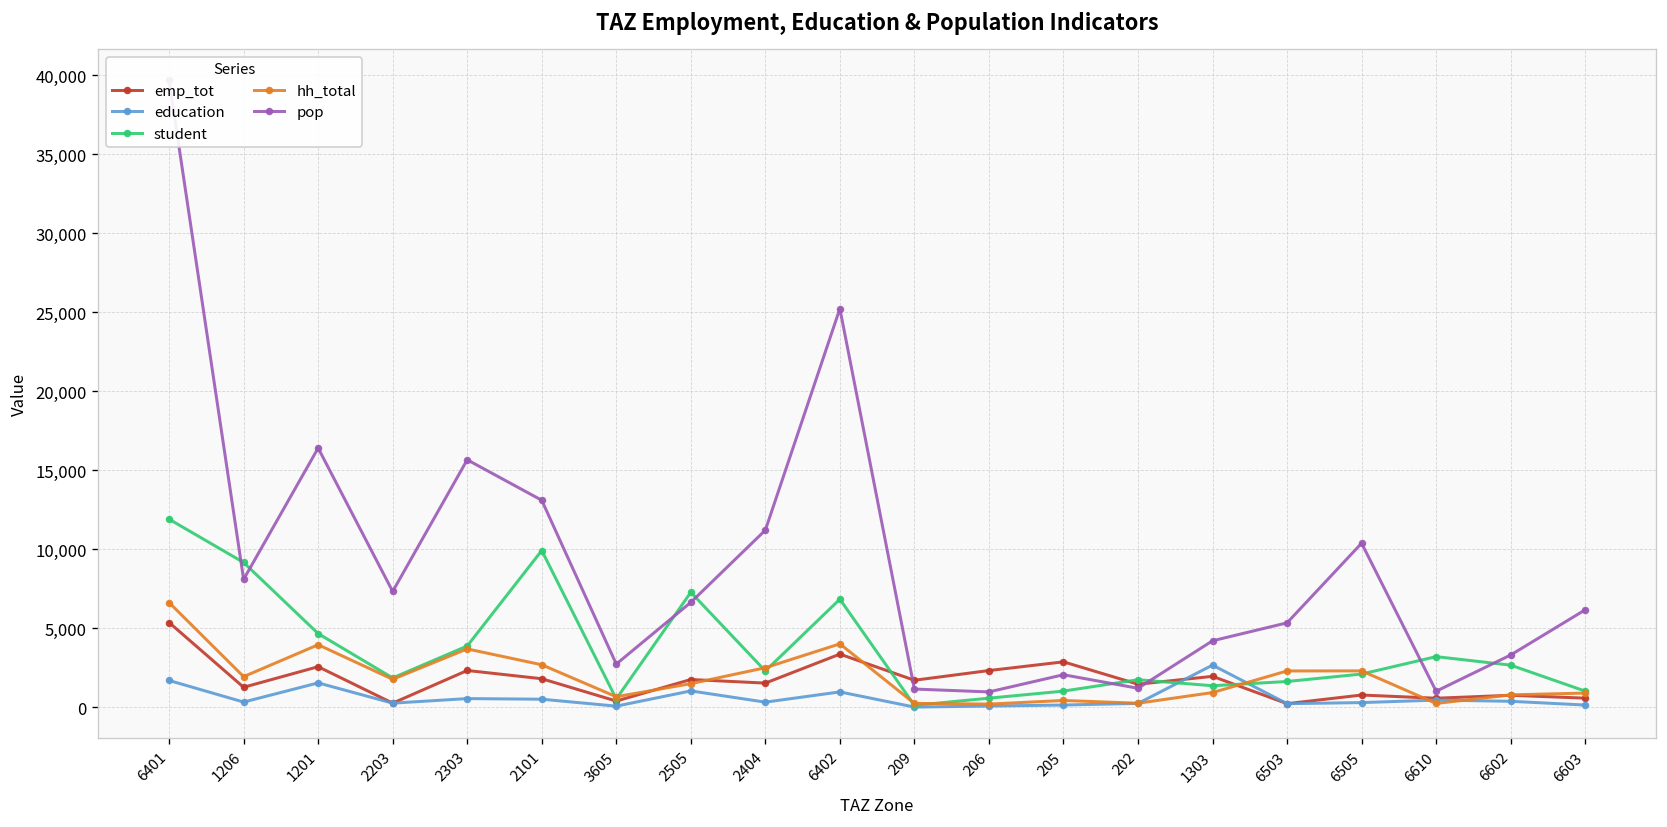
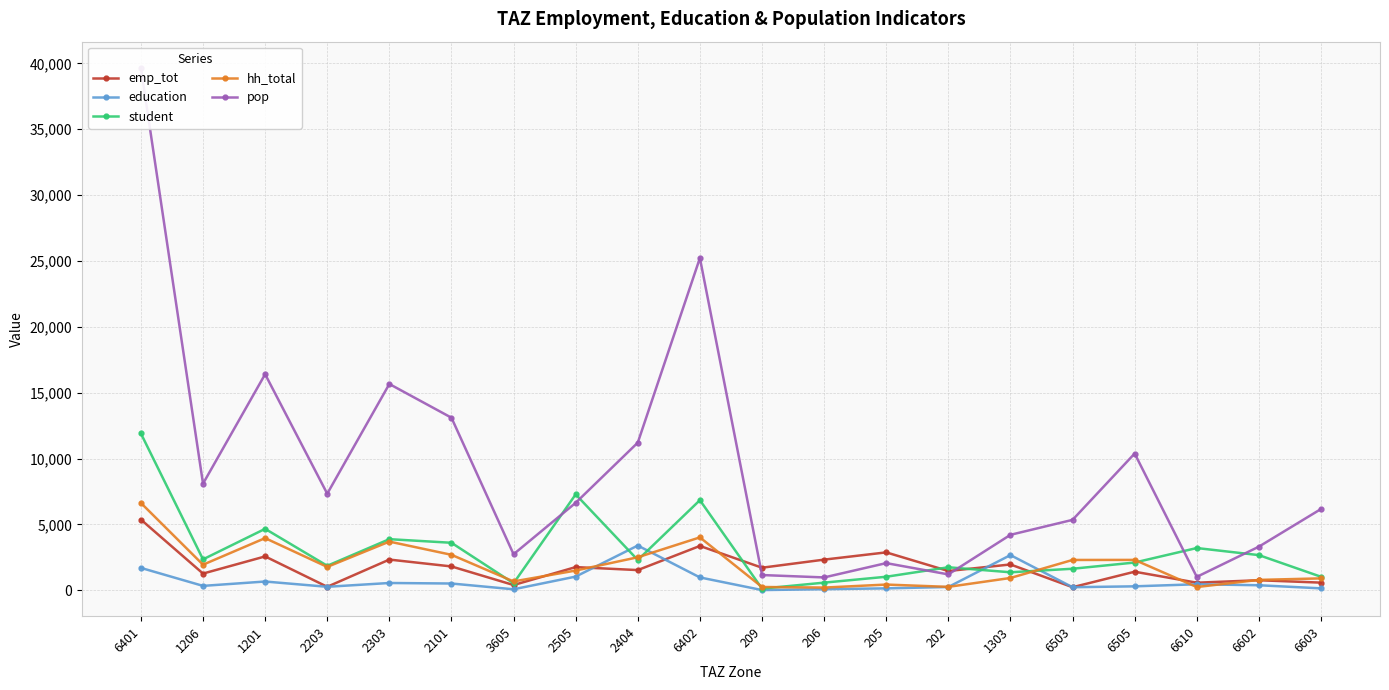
  {
    "emp_tot": {
      "6401": "5,400",
      "1206": "1,300",
      "1201": "2,600",
      "2303": "2,300",
      "2101": "1,800",
      "2505": "1,800",
      "2404": "1,500",
      "6402": "3,400",
      "209": "1,700",
      "206": "2,300",
      "205": "2,900",
      "202": "1,500",
      "1303": "2,000",
-     "6505": "800",
+     "6505": "1,400",
      "6603": "600"
    },
    "education": {
      "6401": "1,700",
      "1206": "300",
-     "1201": "1,500",
+     "1201": "700",
      "2303": "600",
      "2101": "500",
      "3605": "100",
      "2505": "1,000",
-     "2404": "300",
+     "2404": "3,400",
      "6402": "1,000",
      "205": "100",
      "1303": "2,700",
      "6505": "300",
      "6602": "400",
      "6603": "100"
    },
    "student": {
      "6401": "11,900",
-     "1206": "9,200",
+     "1206": "2,300",
      "1201": "4,700",
-     "2101": "9,900",
+     "2101": "3,600",
      "2505": "7,300",
      "2404": "2,300",
      "6402": "6,800",
      "206": "600",
      "205": "1,000",
      "202": "1,700",
      "1303": "1,400",
      "6503": "1,600",
      "6505": "2,100",
      "6610": "3,200",
      "6602": "2,700"
    },
    "hh_total": {
      "6401": "6,600",
      "1206": "1,900",
      "1201": "4,000",
      "2101": "2,700",
      "2505": "1,500",
      "2404": "2,500",
      "6402": "4,000",
      "205": "400",
      "1303": "900",
      "6503": "2,300",
      "6505": "2,300",
      "6610": "200"
    },
    "pop": {
      "1206": "8,100",
      "1201": "16,400",
      "2203": "7,300",
      "2303": "15,700",
      "2101": "13,100",
      "3605": "2,700",
      "2505": "6,600",
      "2404": "11,200",
      "6402": "25,200",
      "209": "1,200",
      "206": "1,000",
      "205": "2,100",
      "202": "1,200",
      "1303": "4,200",
      "6503": "5,300",
      "6505": "10,400",
      "6610": "1,000",
      "6602": "3,300",
      "6603": "6,200"
    }
  }
